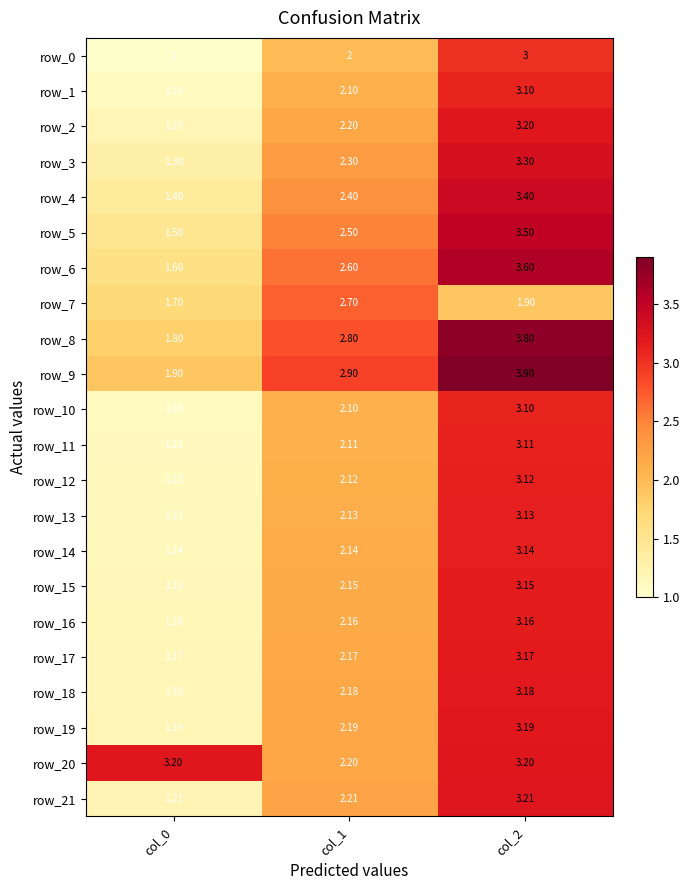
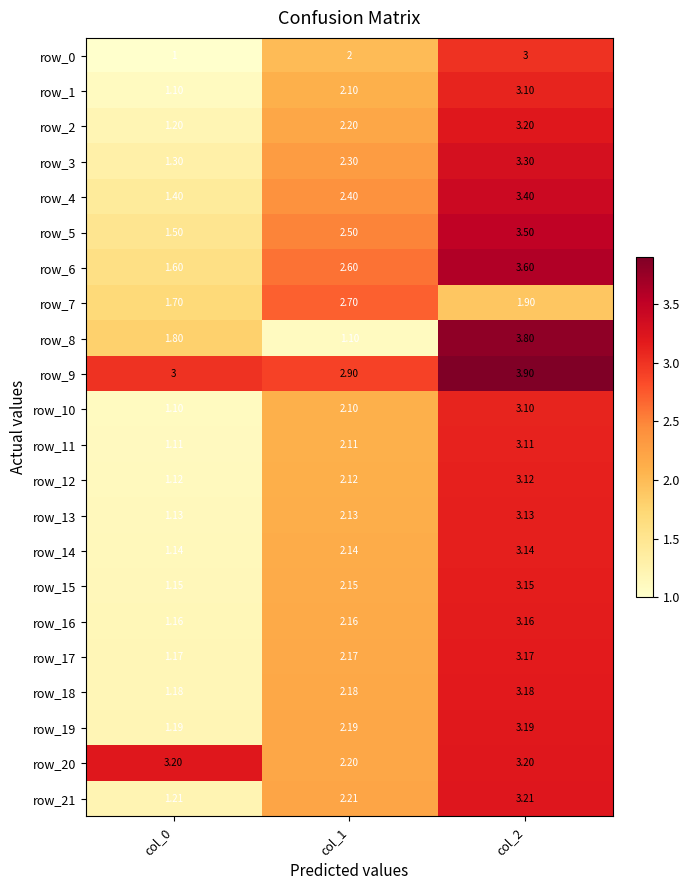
  {
    "row_0": {
      "col_0": 1,
      "col_1": 2,
      "col_2": 3
    },
    "row_1": {
      "col_0": 1.10,
      "col_1": 2.10,
      "col_2": 3.10
    },
    "row_2": {
      "col_0": 1.20,
      "col_1": 2.20,
      "col_2": 3.20
    },
    "row_3": {
      "col_0": 1.30,
      "col_1": 2.30,
      "col_2": 3.30
    },
    "row_4": {
      "col_0": 1.40,
      "col_1": 2.40,
      "col_2": 3.40
    },
    "row_5": {
      "col_0": 1.50,
      "col_1": 2.50,
      "col_2": 3.50
    },
    "row_6": {
      "col_0": 1.60,
      "col_1": 2.60,
      "col_2": 3.60
    },
    "row_7": {
      "col_0": 1.70,
      "col_1": 2.70,
      "col_2": 1.90
    },
    "row_8": {
      "col_0": 1.80,
-     "col_1": 2.80,
+     "col_1": 1.10,
      "col_2": 3.80
    },
    "row_9": {
-     "col_0": 1.90,
+     "col_0": 3,
      "col_1": 2.90,
      "col_2": 3.90
    },
    "row_10": {
      "col_0": 1.10,
      "col_1": 2.10,
      "col_2": 3.10
    },
    "row_11": {
      "col_0": 1.11,
      "col_1": 2.11,
      "col_2": 3.11
    },
    "row_12": {
      "col_0": 1.12,
      "col_1": 2.12,
      "col_2": 3.12
    },
    "row_13": {
      "col_0": 1.13,
      "col_1": 2.13,
      "col_2": 3.13
    },
    "row_14": {
      "col_0": 1.14,
      "col_1": 2.14,
      "col_2": 3.14
    },
    "row_15": {
      "col_0": 1.15,
      "col_1": 2.15,
      "col_2": 3.15
    },
    "row_16": {
      "col_0": 1.16,
      "col_1": 2.16,
      "col_2": 3.16
    },
    "row_17": {
      "col_0": 1.17,
      "col_1": 2.17,
      "col_2": 3.17
    },
    "row_18": {
      "col_0": 1.18,
      "col_1": 2.18,
      "col_2": 3.18
    },
    "row_19": {
      "col_0": 1.19,
      "col_1": 2.19,
      "col_2": 3.19
    },
    "row_20": {
      "col_0": 3.20,
      "col_1": 2.20,
      "col_2": 3.20
    },
    "row_21": {
      "col_0": 1.21,
      "col_1": 2.21,
      "col_2": 3.21
    }
  }
